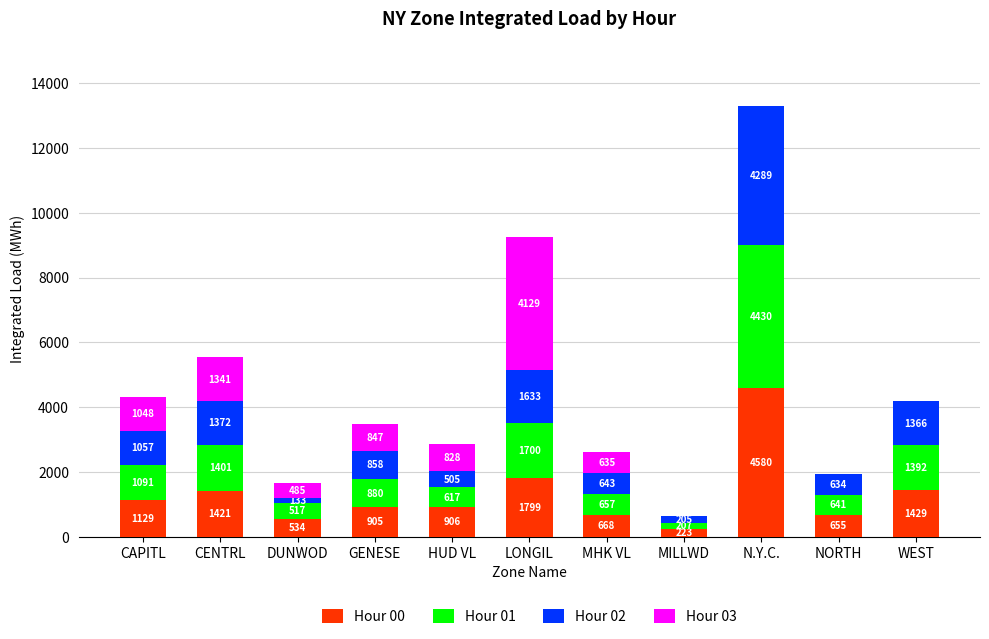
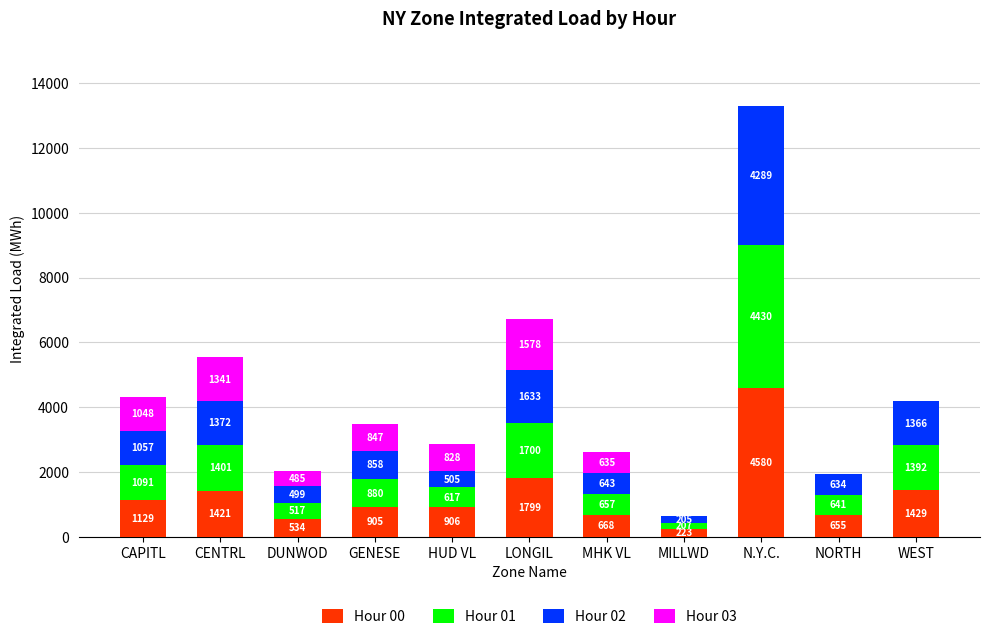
  {
    "Hour 00": {
      "CAPITL": 1129,
      "CENTRL": 1421,
      "DUNWOD": 534,
      "GENESE": 905,
      "HUD VL": 906,
      "LONGIL": 1799,
      "MHK VL": 668,
      "N.Y.C.": 4580,
      "NORTH": 655,
      "WEST": 1429
    },
    "Hour 01": {
      "CAPITL": 1091,
      "CENTRL": 1401,
      "DUNWOD": 517,
      "GENESE": 880,
      "HUD VL": 617,
      "LONGIL": 1700,
      "MHK VL": 657,
      "N.Y.C.": 4430,
      "NORTH": 641,
      "WEST": 1392
    },
    "Hour 02": {
      "CAPITL": 1057,
      "CENTRL": 1372,
-     "DUNWOD": 133,
+     "DUNWOD": 499,
      "GENESE": 858,
      "HUD VL": 505,
      "LONGIL": 1633,
      "MHK VL": 643,
      "N.Y.C.": 4289,
      "NORTH": 634,
      "WEST": 1366
    },
    "Hour 03": {
      "CAPITL": 1048,
      "CENTRL": 1341,
      "DUNWOD": 485,
      "GENESE": 847,
      "HUD VL": 828,
-     "LONGIL": 4129,
+     "LONGIL": 1578,
      "MHK VL": 635
    }
  }
